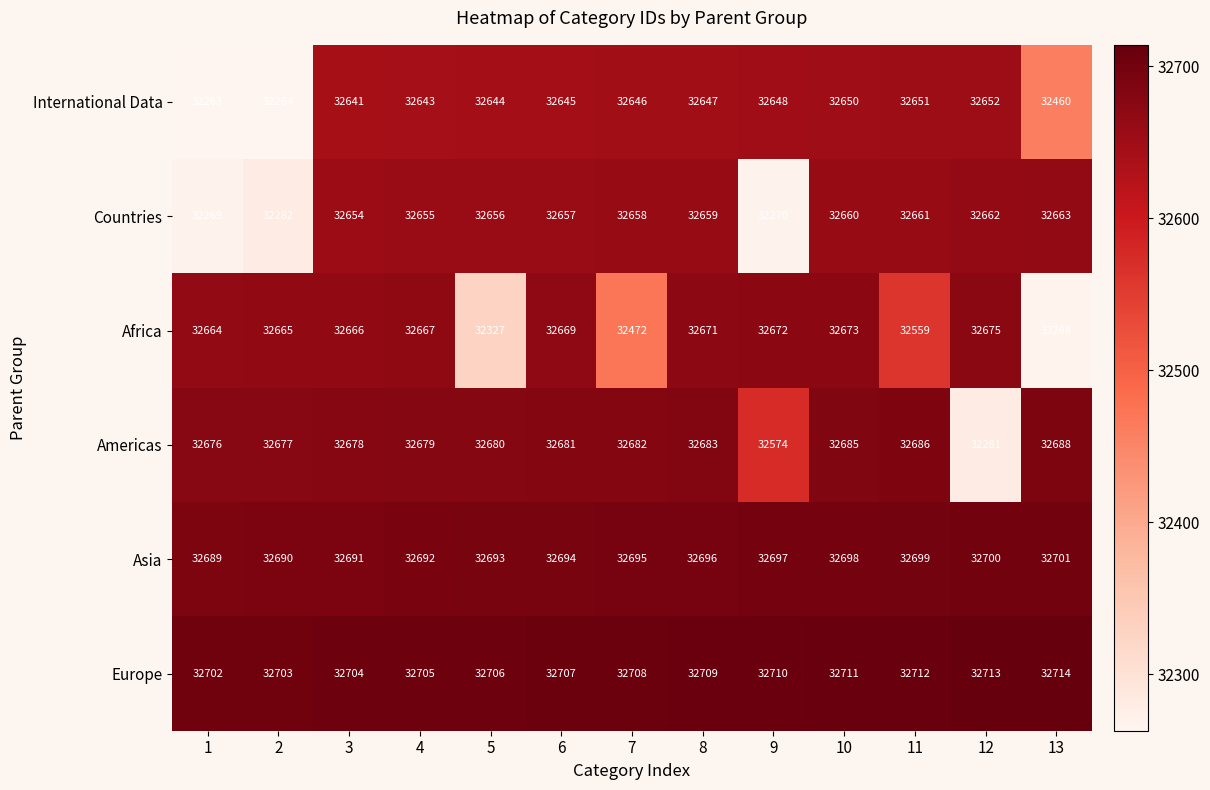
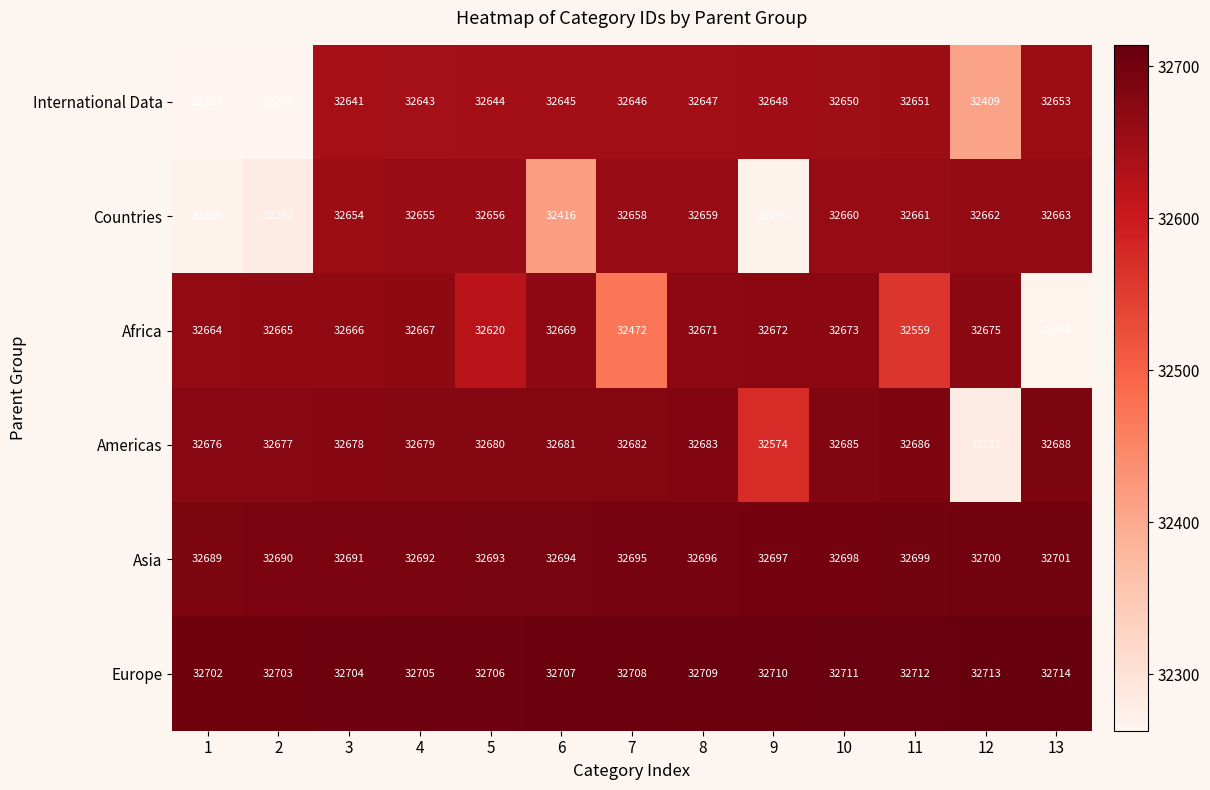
  {
    "International Data": {
      "3": 32641,
      "4": 32643,
      "5": 32644,
      "6": 32645,
      "7": 32646,
      "8": 32647,
      "9": 32648,
      "10": 32650,
      "11": 32651,
-     "12": 32652,
-     "13": 32460
+     "12": 32409,
+     "13": 32653
    },
    "Countries": {
      "3": 32654,
      "4": 32655,
      "5": 32656,
-     "6": 32657,
+     "6": 32416,
      "7": 32658,
      "8": 32659,
      "10": 32660,
      "11": 32661,
      "12": 32662,
      "13": 32663
    },
    "Africa": {
      "1": 32664,
      "2": 32665,
      "3": 32666,
      "4": 32667,
-     "5": 32327,
+     "5": 32620,
      "6": 32669,
      "7": 32472,
      "8": 32671,
      "9": 32672,
      "10": 32673,
      "11": 32559,
      "12": 32675
    },
    "Americas": {
      "1": 32676,
      "2": 32677,
      "3": 32678,
      "4": 32679,
      "5": 32680,
      "6": 32681,
      "7": 32682,
      "8": 32683,
      "9": 32574,
      "10": 32685,
      "11": 32686,
      "13": 32688
    },
    "Asia": {
      "1": 32689,
      "2": 32690,
      "3": 32691,
      "4": 32692,
      "5": 32693,
      "6": 32694,
      "7": 32695,
      "8": 32696,
      "9": 32697,
      "10": 32698,
      "11": 32699,
      "12": 32700,
      "13": 32701
    },
    "Europe": {
      "1": 32702,
      "2": 32703,
      "3": 32704,
      "4": 32705,
      "5": 32706,
      "6": 32707,
      "7": 32708,
      "8": 32709,
      "9": 32710,
      "10": 32711,
      "11": 32712,
      "12": 32713,
      "13": 32714
    }
  }
